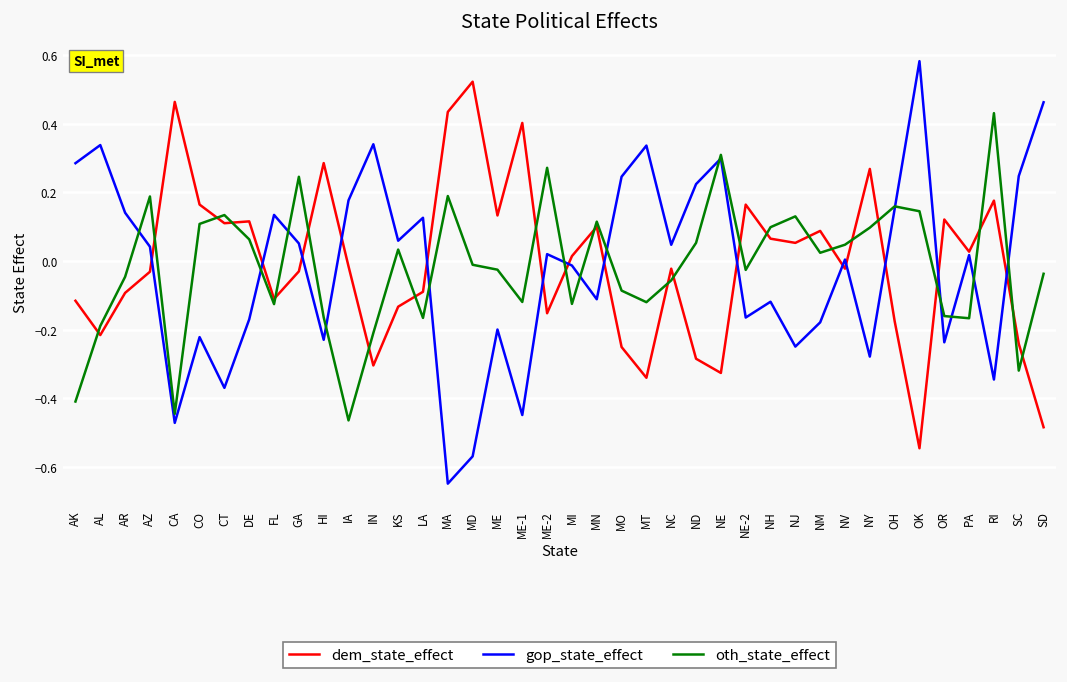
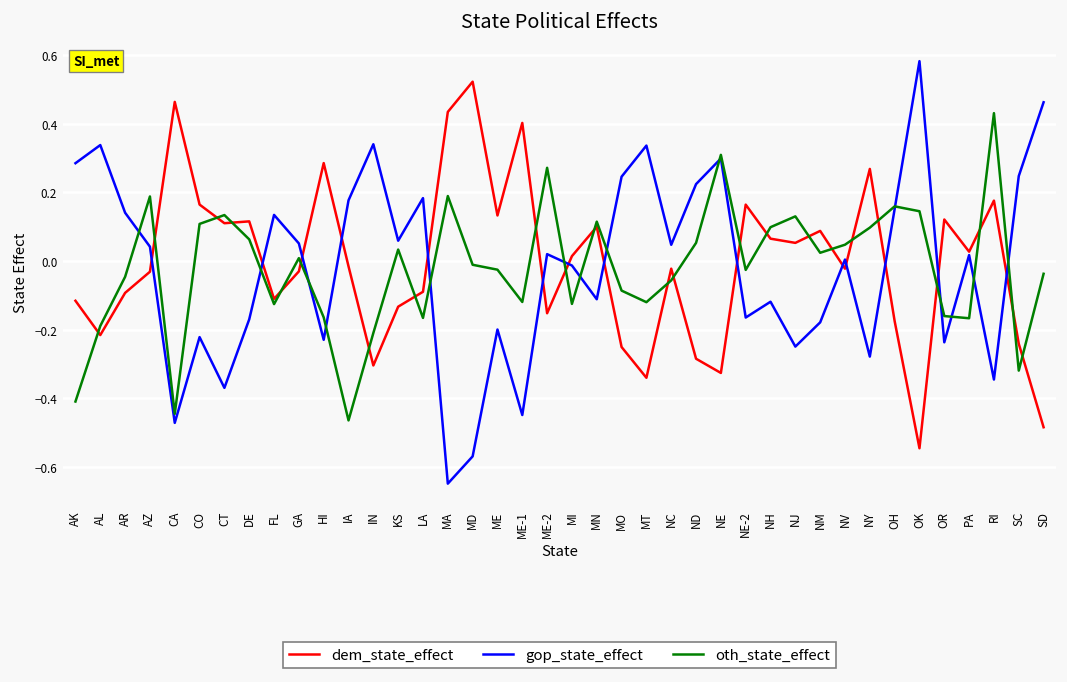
  {
    "dem_state_effect": {
      "AK": -0.12,
      "AL": -0.22,
      "AR": -0.09,
      "AZ": -0.03,
      "CA": 0.46,
      "CO": 0.16,
      "CT": 0.11,
      "DE": 0.12,
      "FL": -0.11,
      "GA": -0.03,
      "HI": 0.29,
      "IA": -0.02,
      "IN": -0.30,
      "KS": -0.13,
      "LA": -0.09,
      "MA": 0.43,
      "MD": 0.52,
      "ME": 0.13,
      "ME-1": 0.40,
      "ME-2": -0.15,
      "MI": 0.01,
      "MN": 0.10,
      "MO": -0.25,
      "MT": -0.34,
      "NC": -0.02,
      "ND": -0.28,
      "NE": -0.33,
      "NE-2": 0.16,
      "NH": 0.07,
      "NJ": 0.05,
      "NM": 0.09,
      "NV": -0.02,
      "NY": 0.27,
      "OH": -0.18,
      "OK": -0.55,
      "OR": 0.12,
      "PA": 0.03,
      "RI": 0.18,
      "SC": -0.24,
      "SD": -0.48
    },
    "gop_state_effect": {
      "AK": 0.29,
      "AL": 0.34,
      "AR": 0.14,
      "AZ": 0.04,
      "CA": -0.47,
      "CO": -0.22,
      "CT": -0.37,
      "DE": -0.17,
      "FL": 0.13,
      "GA": 0.05,
      "HI": -0.23,
      "IA": 0.18,
      "IN": 0.34,
      "KS": 0.06,
-     "LA": 0.13,
+     "LA": 0.18,
      "MA": -0.65,
      "MD": -0.57,
      "ME": -0.20,
      "ME-1": -0.45,
      "ME-2": 0.02,
      "MI": -0.01,
      "MN": -0.11,
      "MO": 0.25,
      "MT": 0.34,
      "NC": 0.05,
      "ND": 0.22,
      "NE": 0.30,
      "NE-2": -0.16,
      "NH": -0.12,
      "NJ": -0.25,
      "NM": -0.18,
      "NV": 0.00,
      "NY": -0.28,
      "OK": 0.58,
      "OR": -0.24,
      "PA": 0.02,
      "RI": -0.35,
      "SC": 0.25,
      "SD": 0.46
    },
    "oth_state_effect": {
      "AK": -0.41,
      "AL": -0.19,
      "AR": -0.05,
      "AZ": 0.19,
      "CA": -0.45,
      "CO": 0.11,
      "CT": 0.13,
      "DE": 0.06,
      "FL": -0.13,
-     "GA": 0.25,
+     "GA": 0.01,
      "HI": -0.16,
      "IA": -0.46,
      "IN": -0.21,
      "KS": 0.03,
      "LA": -0.17,
      "MA": 0.19,
      "MD": -0.01,
      "ME": -0.03,
      "ME-1": -0.12,
      "ME-2": 0.27,
      "MI": -0.12,
      "MN": 0.11,
      "MO": -0.09,
      "MT": -0.12,
      "NC": -0.06,
      "ND": 0.05,
      "NE": 0.31,
      "NE-2": -0.03,
      "NH": 0.10,
      "NJ": 0.13,
      "NM": 0.02,
      "NV": 0.05,
      "NY": 0.10,
      "OK": 0.15,
      "OR": -0.16,
      "PA": -0.17,
      "RI": 0.43,
      "SC": -0.32,
      "SD": -0.04
    }
  }
